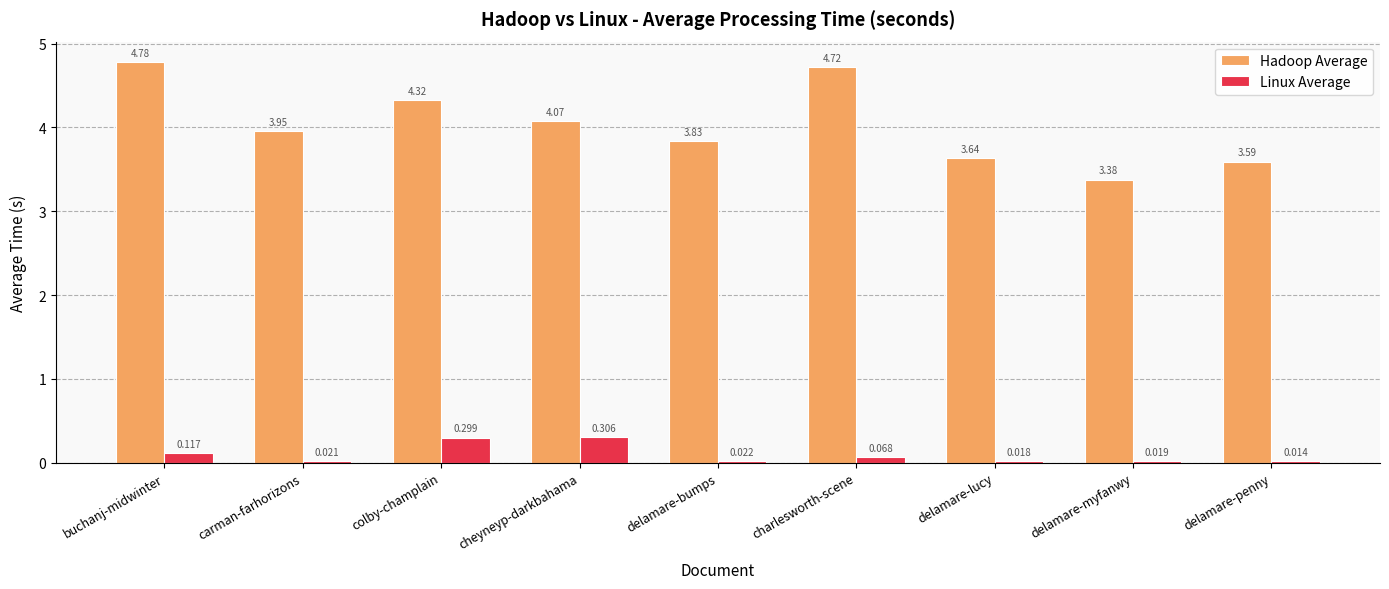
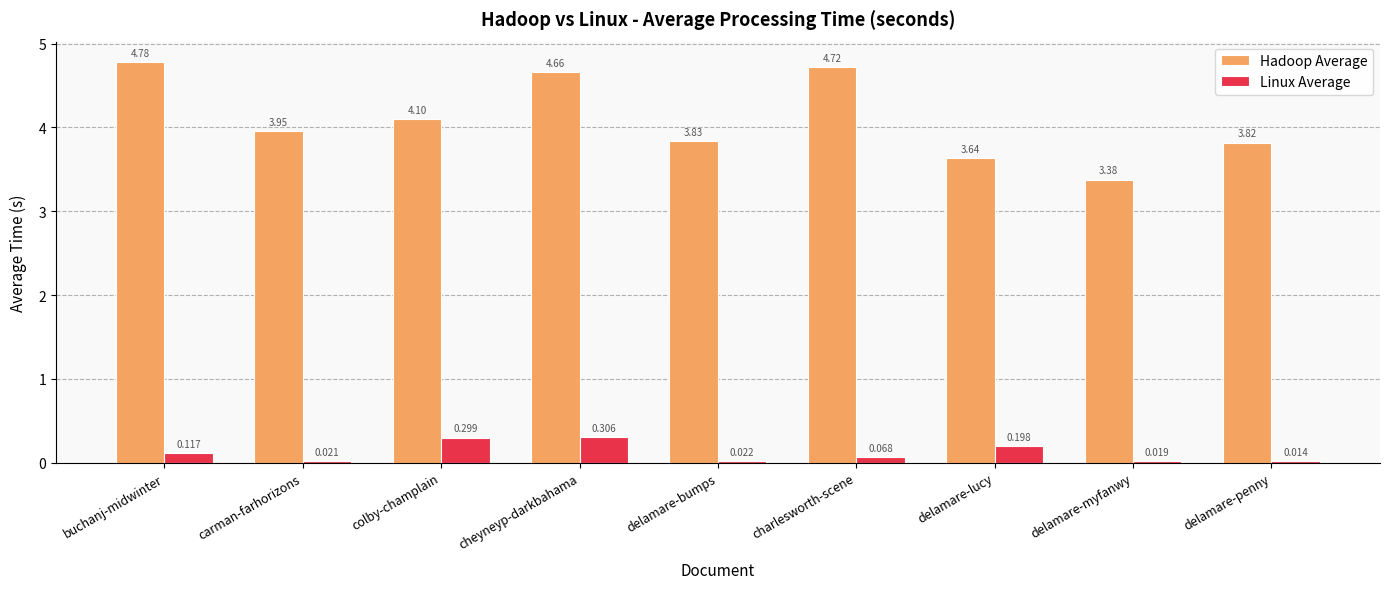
  {
    "Hadoop Average": {
      "buchanj-midwinter": 4.78,
      "carman-farhorizons": 3.95,
-     "colby-champlain": 4.32,
-     "cheyneyp-darkbahama": 4.07,
+     "colby-champlain": 4.10,
+     "cheyneyp-darkbahama": 4.66,
      "delamare-bumps": 3.83,
      "charlesworth-scene": 4.72,
      "delamare-lucy": 3.64,
      "delamare-myfanwy": 3.38,
-     "delamare-penny": 3.59
+     "delamare-penny": 3.82
    },
    "Linux Average": {
      "buchanj-midwinter": 0.117,
      "carman-farhorizons": 0.021,
      "colby-champlain": 0.299,
      "cheyneyp-darkbahama": 0.306,
      "delamare-bumps": 0.022,
      "charlesworth-scene": 0.068,
-     "delamare-lucy": 0.018,
+     "delamare-lucy": 0.198,
      "delamare-myfanwy": 0.019,
      "delamare-penny": 0.014
    }
  }
